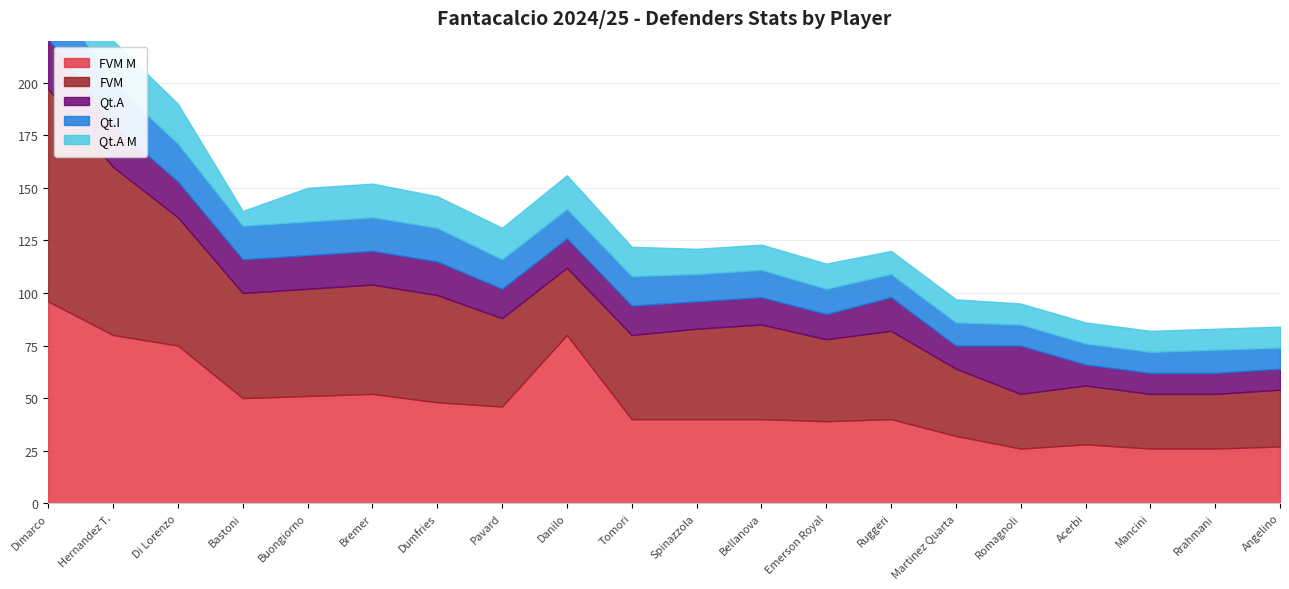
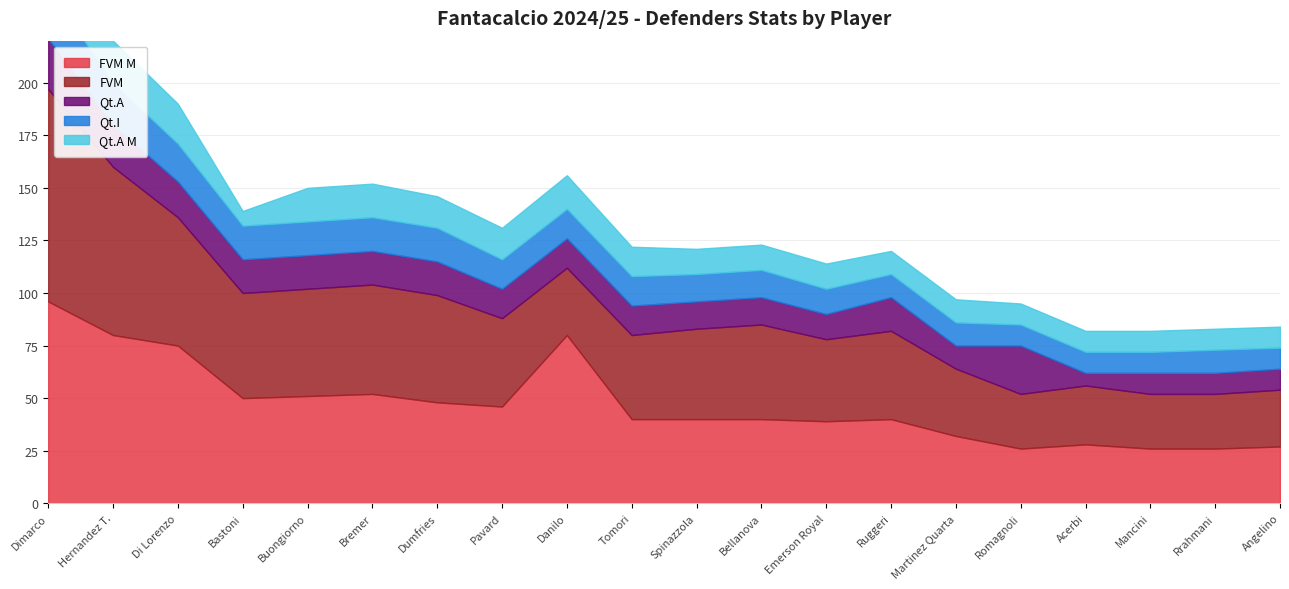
  {
    "FVM M": {
      "Dimarco": 96,
      "Hernandez T.": 80,
      "Di Lorenzo": 75,
      "Bastoni": 50,
      "Buongiorno": 51,
      "Bremer": 52,
      "Dumfries": 48,
      "Pavard": 46,
      "Danilo": 80,
      "Tomori": 40,
      "Spinazzola": 40,
      "Bellanova": 40,
      "Emerson Royal": 39,
      "Ruggeri": 40,
      "Martinez Quarta": 32,
      "Romagnoli": 26,
      "Acerbi": 28,
      "Mancini": 26,
      "Rrahmani": 26,
      "Angelino": 27
    },
    "FVM": {
      "Dimarco": 101,
      "Hernandez T.": 80,
      "Di Lorenzo": 61,
      "Bastoni": 50,
      "Buongiorno": 51,
      "Bremer": 52,
      "Dumfries": 51,
      "Pavard": 42,
      "Danilo": 32,
      "Tomori": 40,
      "Spinazzola": 43,
      "Bellanova": 45,
      "Emerson Royal": 39,
      "Ruggeri": 42,
      "Martinez Quarta": 32,
      "Romagnoli": 26,
      "Acerbi": 28,
      "Mancini": 26,
      "Rrahmani": 26,
      "Angelino": 27
    },
    "Qt.A": {
      "Di Lorenzo": 17,
      "Bastoni": 16,
      "Buongiorno": 16,
      "Bremer": 16,
      "Dumfries": 16,
      "Pavard": 14,
      "Danilo": 14,
      "Tomori": 14,
      "Spinazzola": 13,
      "Bellanova": 13,
      "Emerson Royal": 12,
      "Ruggeri": 16,
      "Martinez Quarta": 11,
      "Romagnoli": 23,
-     "Acerbi": 10,
+     "Acerbi": 6,
      "Mancini": 10,
      "Rrahmani": 10,
      "Angelino": 10
    },
    "Qt.I": {
      "Di Lorenzo": 18,
      "Bastoni": 16,
      "Buongiorno": 16,
      "Bremer": 16,
      "Dumfries": 16,
      "Pavard": 14,
      "Danilo": 14,
      "Tomori": 14,
      "Spinazzola": 13,
      "Bellanova": 13,
      "Emerson Royal": 12,
      "Ruggeri": 11,
      "Martinez Quarta": 11,
      "Romagnoli": 10,
      "Acerbi": 10,
      "Mancini": 10,
      "Rrahmani": 11,
      "Angelino": 10
    },
    "Qt.A M": {
      "Hernandez T.": 20,
      "Di Lorenzo": 19,
      "Bastoni": 7,
      "Buongiorno": 16,
      "Bremer": 16,
      "Dumfries": 15,
      "Pavard": 15,
      "Danilo": 16,
      "Tomori": 14,
      "Spinazzola": 12,
      "Bellanova": 12,
      "Emerson Royal": 12,
      "Ruggeri": 11,
      "Martinez Quarta": 11,
      "Romagnoli": 10,
      "Acerbi": 10,
      "Mancini": 10,
      "Rrahmani": 10,
      "Angelino": 10
    }
  }
